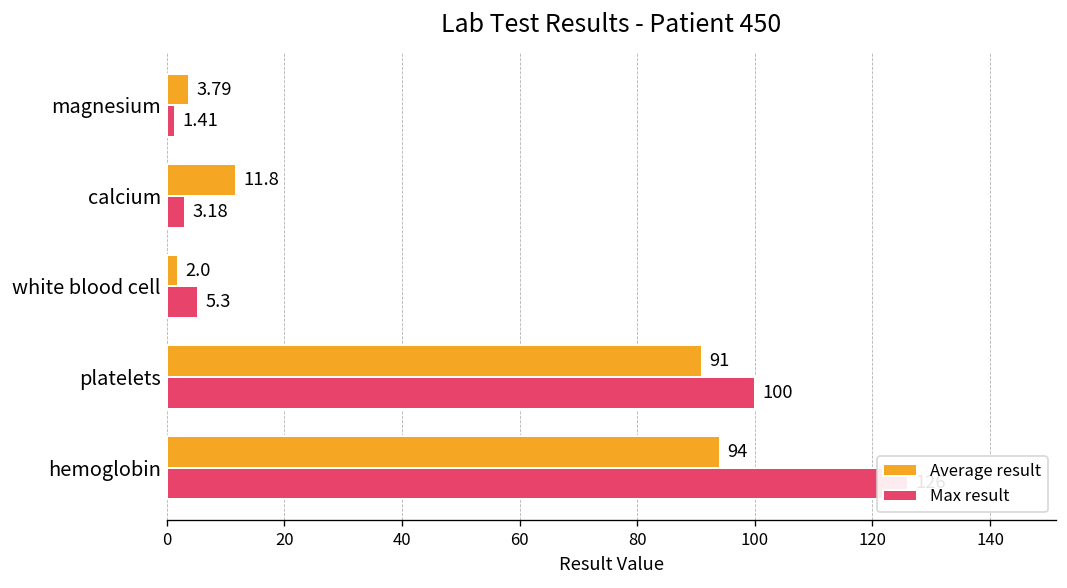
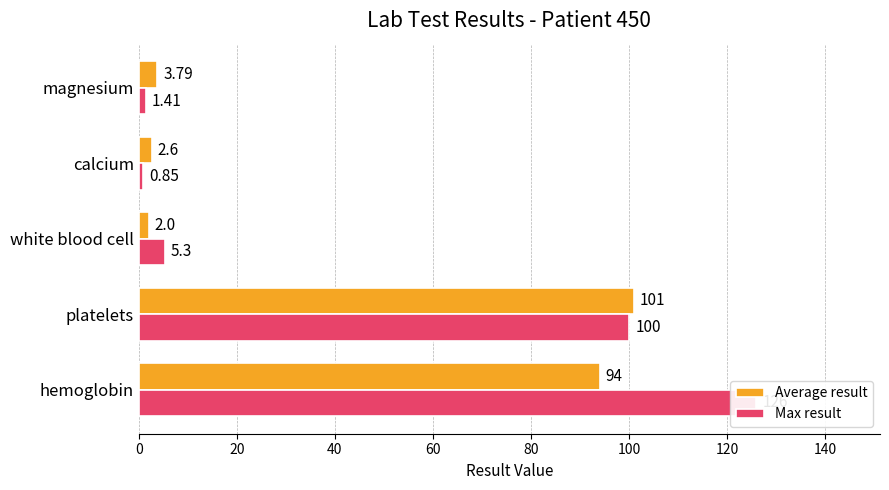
  {
    "Average result": {
      "magnesium": 3.79,
-     "calcium": 11.8,
+     "calcium": 2.6,
      "white blood cell": 2.0,
-     "platelets": 91,
+     "platelets": 101,
      "hemoglobin": 94
    },
    "Max result": {
      "magnesium": 1.41,
-     "calcium": 3.18,
+     "calcium": 0.85,
      "white blood cell": 5.3,
      "platelets": 100
    }
  }
